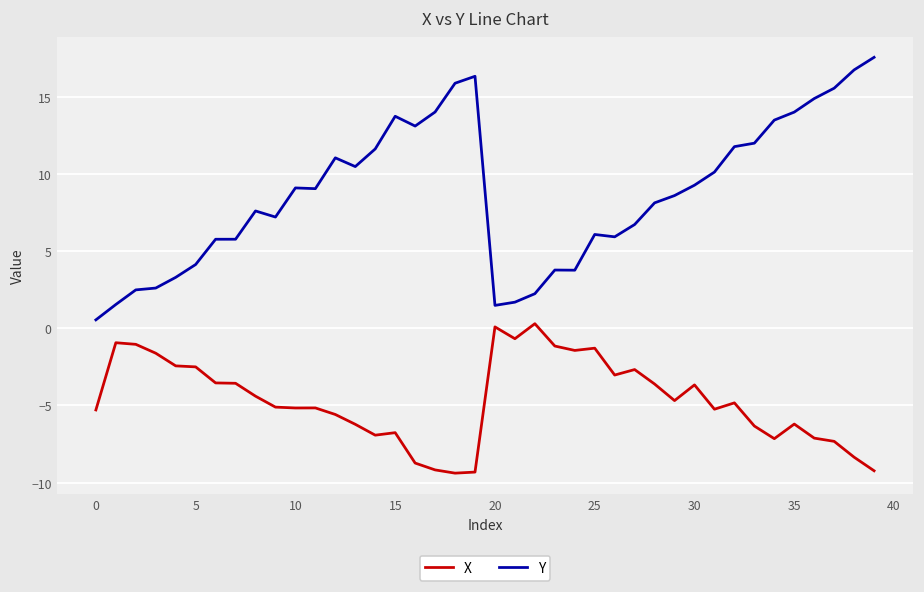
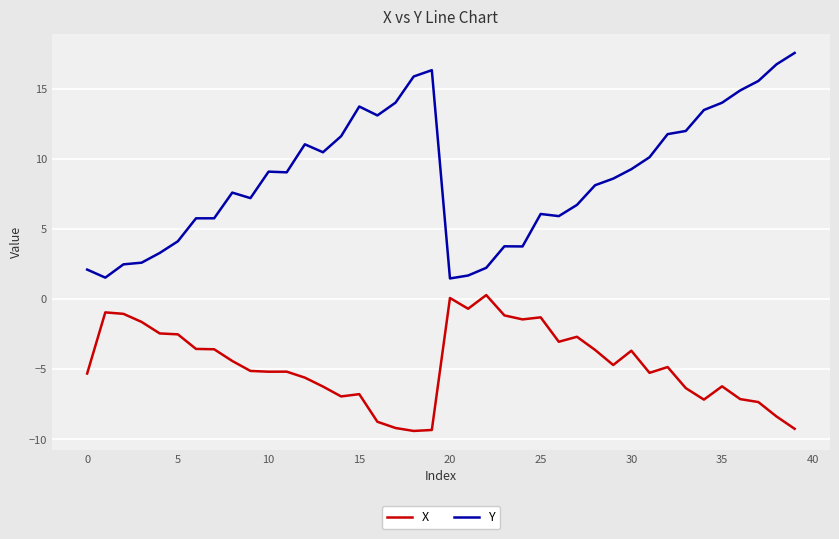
  {
    "X": {
      "0": -5.3,
      "5": -2.5,
      "10": -5.2,
      "15": -6.8,
      "20": 0.1,
      "25": -1.3,
      "30": -3.7,
      "35": -6.2
    },
    "Y": {
-     "0": 0.5,
+     "0": 2.1,
      "5": 4.1,
      "10": 9.1,
      "15": 13.7,
      "20": 1.5,
      "25": 6.1,
      "30": 9.3,
      "35": 14.0
    }
  }
